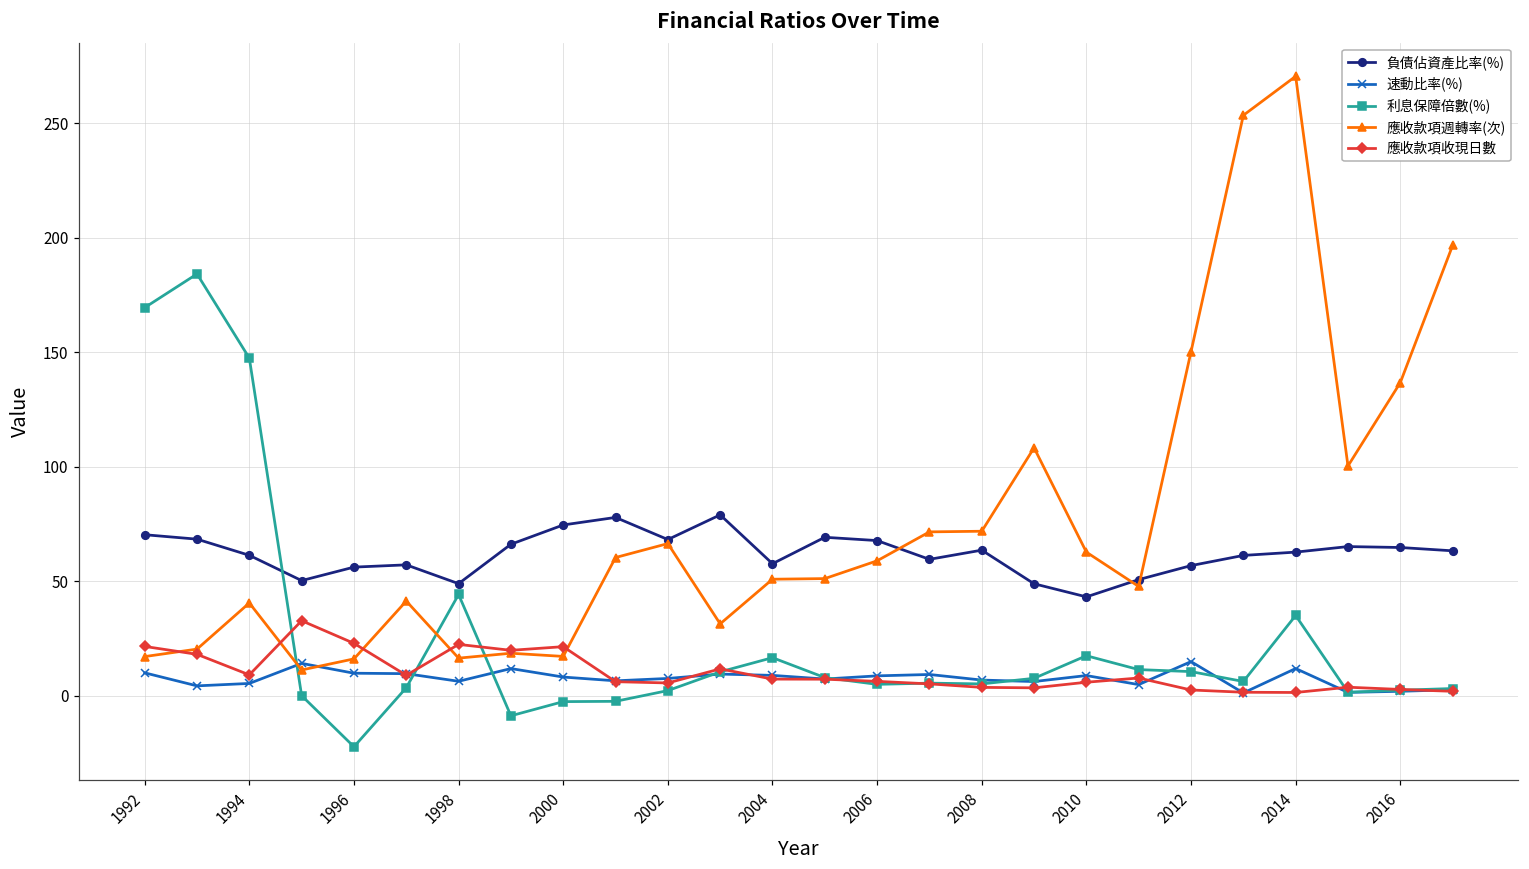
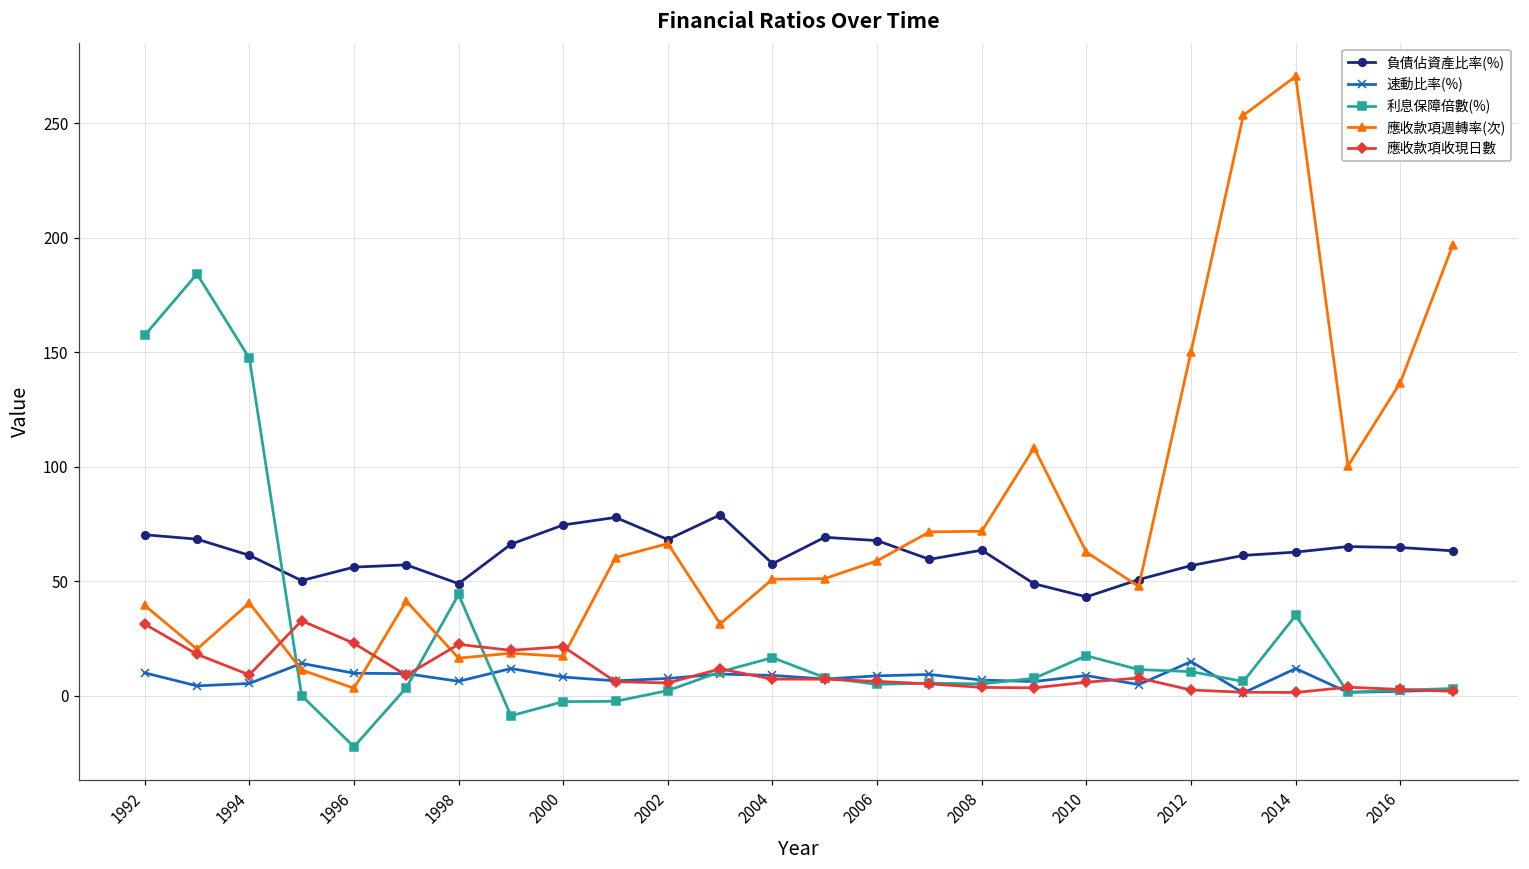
  {
    "負債佔資產比率(%)": {
      "1992": 70,
      "1994": 61,
      "1996": 56,
      "1998": 49,
      "2000": 74,
      "2002": 68,
      "2004": 58,
      "2006": 68,
      "2008": 63,
      "2010": 43,
      "2012": 57,
      "2014": 63,
      "2016": 65
    },
    "速動比率(%)": {
      "1992": 10,
      "1994": 5,
      "1996": 10,
      "1998": 6,
      "2000": 8,
      "2002": 7,
      "2004": 9,
      "2006": 9,
      "2008": 7,
      "2010": 9,
      "2012": 15,
      "2014": 12
    },
    "利息保障倍數(%)": {
-     "1992": 169,
+     "1992": 157,
      "1994": 147,
      "1996": -22,
      "1998": 44,
      "2000": -3,
      "2002": 2,
      "2004": 17,
      "2006": 5,
      "2008": 5,
      "2010": 17,
      "2012": 10,
      "2014": 35
    },
    "應收款項週轉率(次)": {
-     "1992": 17,
+     "1992": 39,
      "1994": 40,
-     "1996": 16,
+     "1996": 3,
      "1998": 16,
      "2000": 17,
      "2002": 66,
      "2004": 51,
      "2006": 59,
      "2008": 72,
      "2010": 63,
      "2012": 150,
      "2014": 270,
      "2016": 137
    },
    "應收款項收現日數": {
-     "1992": 21,
+     "1992": 31,
      "1994": 9,
      "1996": 23,
      "1998": 22,
      "2000": 21,
      "2002": 6,
      "2004": 7,
      "2006": 6,
      "2008": 4,
      "2010": 6,
      "2012": 2,
      "2014": 1
    }
  }
